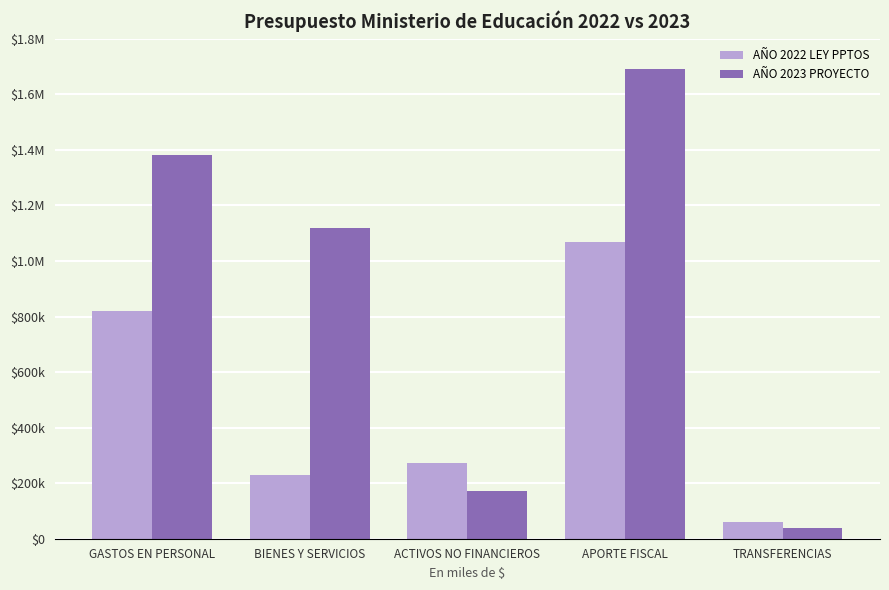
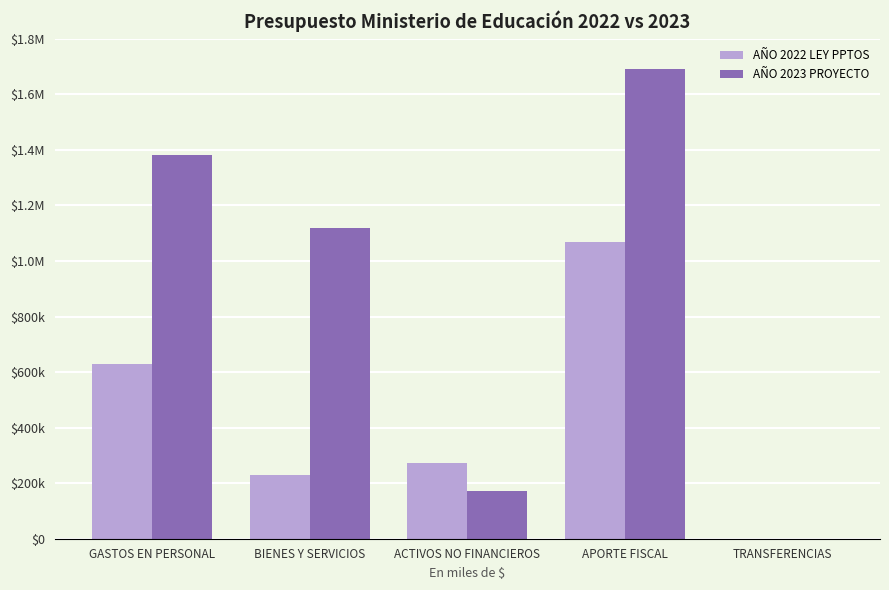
  {
    "AÑO 2022 LEY PPTOS": {
-     "GASTOS EN PERSONAL": "$820000",
+     "GASTOS EN PERSONAL": "$630000",
      "BIENES Y SERVICIOS": "$230000",
      "ACTIVOS NO FINANCIEROS": "$270000",
      "APORTE FISCAL": "$1070000",
-     "TRANSFERENCIAS": "$60000"
+     "TRANSFERENCIAS": "$0"
    },
    "AÑO 2023 PROYECTO": {
      "GASTOS EN PERSONAL": "$1380000",
      "BIENES Y SERVICIOS": "$1120000",
      "ACTIVOS NO FINANCIEROS": "$170000",
      "APORTE FISCAL": "$1690000",
-     "TRANSFERENCIAS": "$40000"
+     "TRANSFERENCIAS": "$0"
    }
  }
